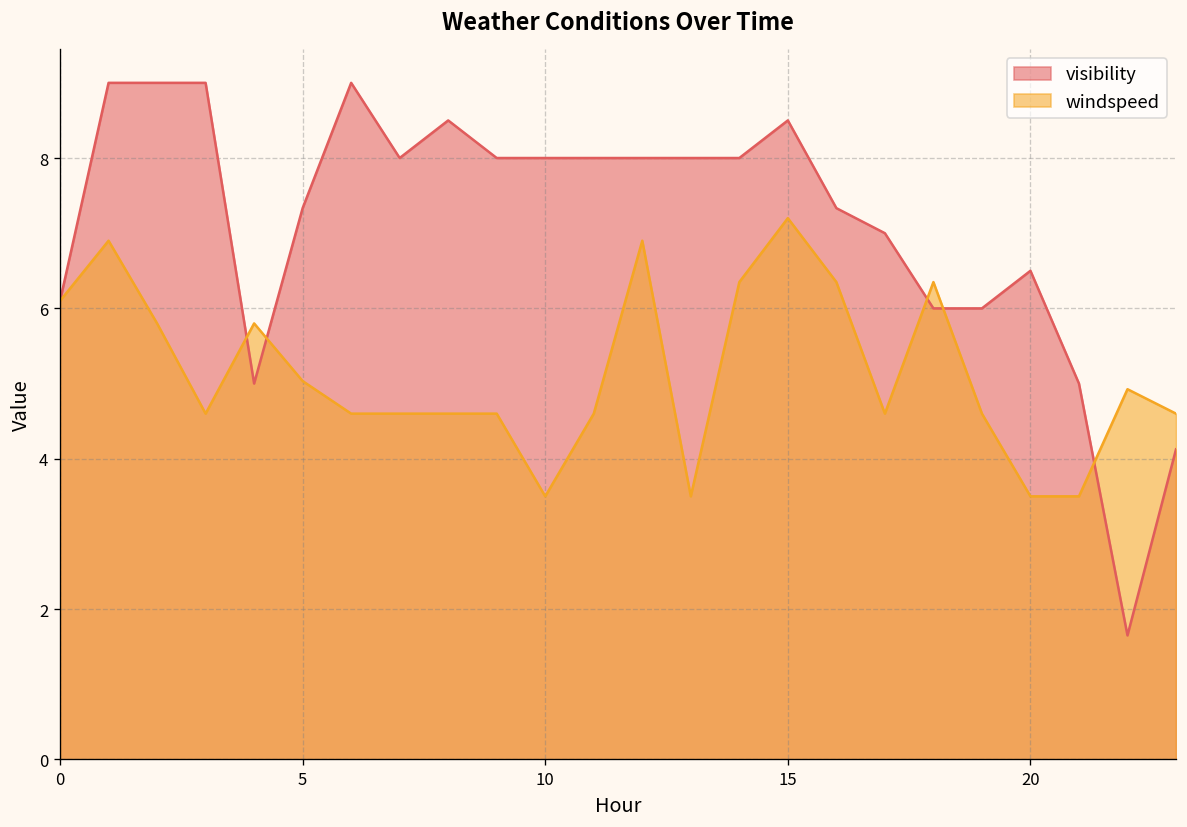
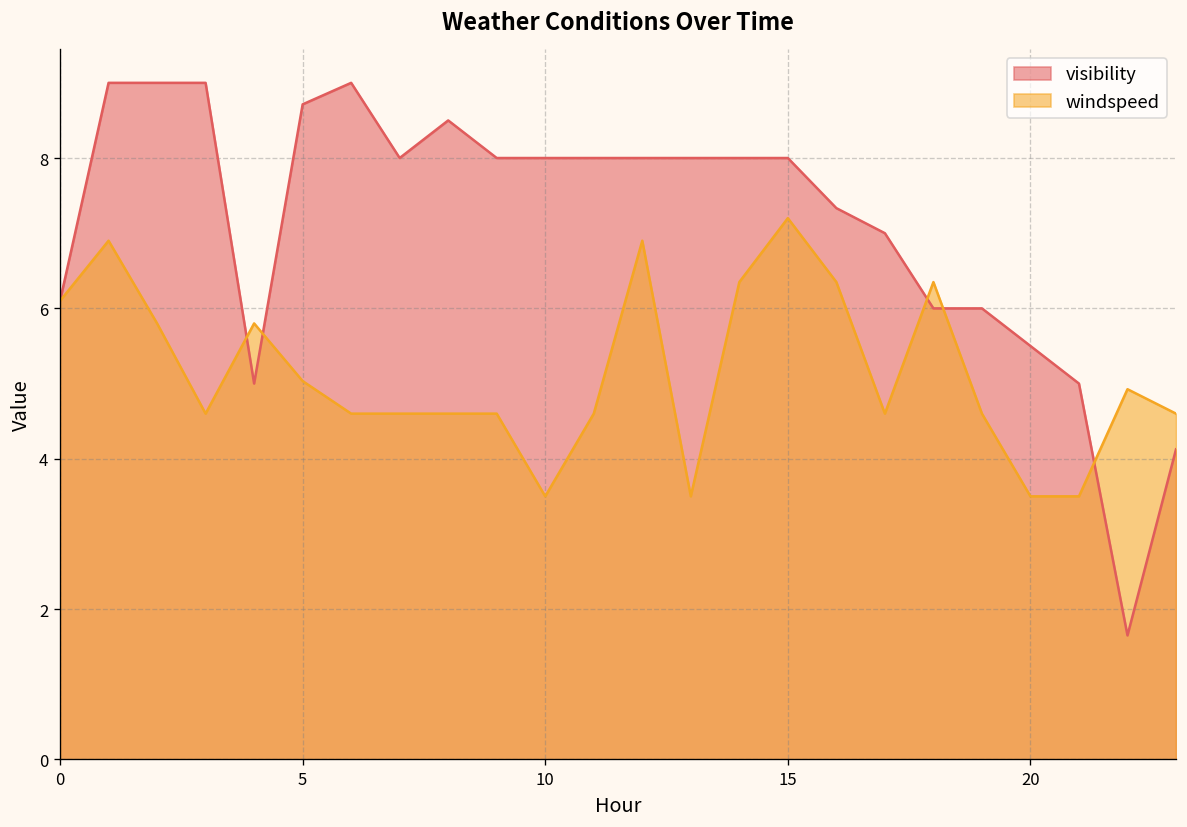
  {
    "visibility": {
-     "5": 7.3,
+     "5": 8.7,
      "10": 8.0,
-     "15": 8.5,
-     "20": 6.5
+     "15": 8.0,
+     "20": 5.5
    },
    "windspeed": {
      "5": 5.0,
      "10": 3.5,
      "15": 7.2,
      "20": 3.5
    }
  }
